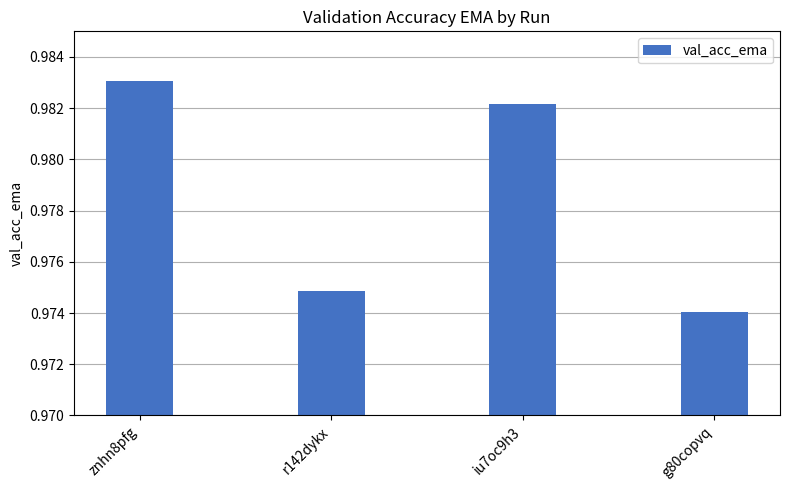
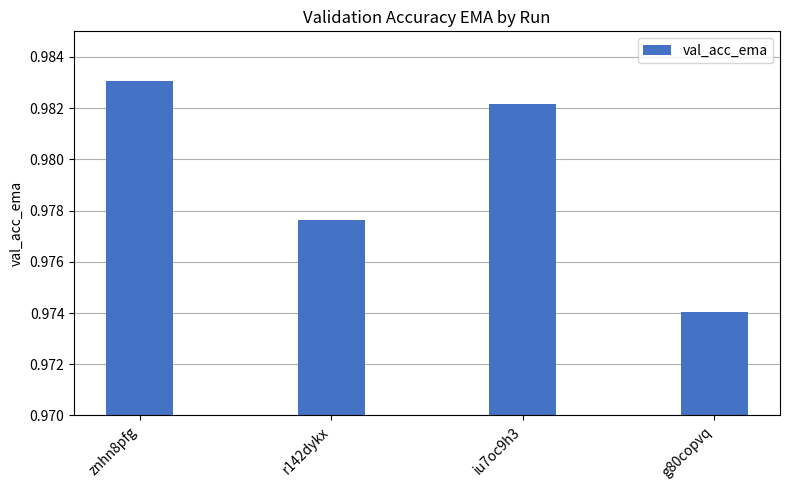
  {
    "znhn8pfg": 0.9830,
-   "r142dykx": 0.9749,
+   "r142dykx": 0.9777,
    "iu7oc9h3": 0.9822,
    "g80copvq": 0.9740
  }
